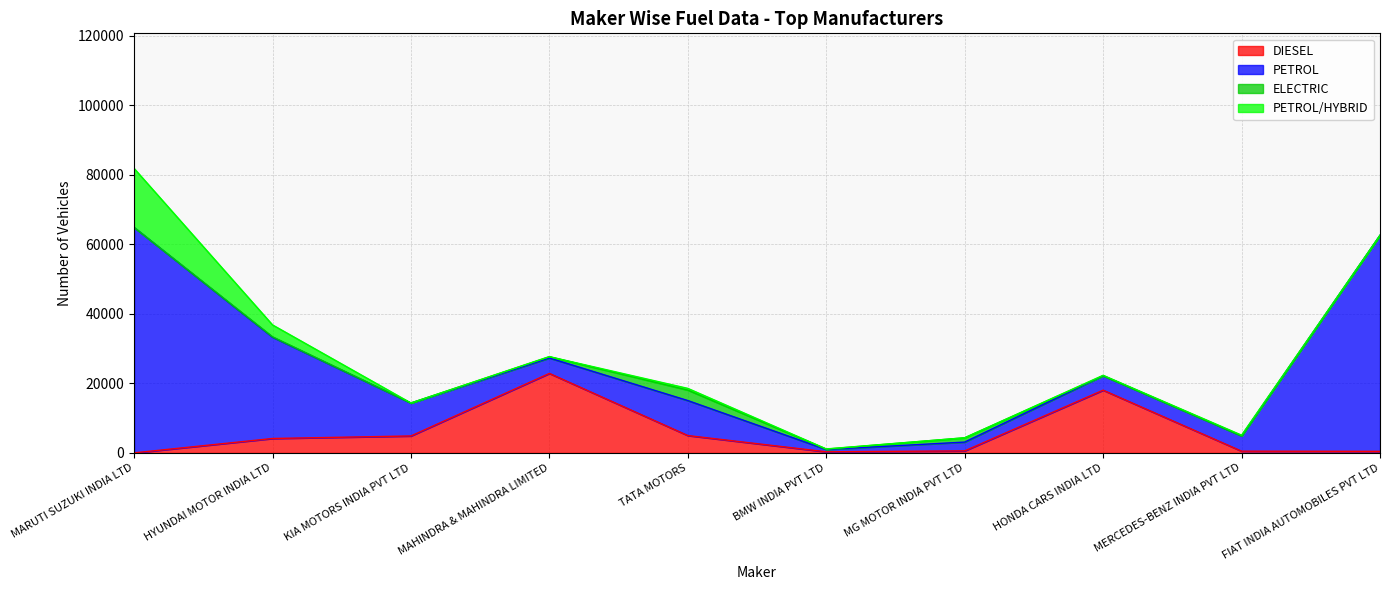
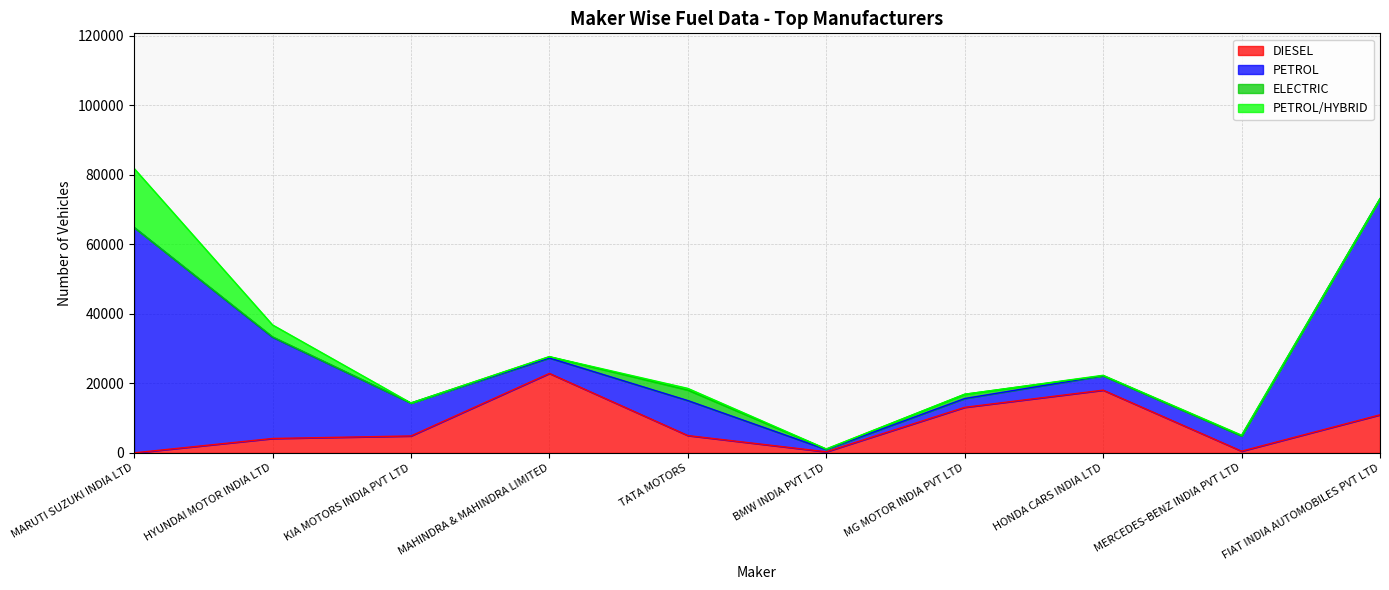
  {
    "DIESEL": {
      "MARUTI SUZUKI INDIA LTD": 0,
      "HYUNDAI MOTOR INDIA LTD": 4000,
      "KIA MOTORS INDIA PVT LTD": 5000,
      "MAHINDRA & MAHINDRA LIMITED": 23000,
      "TATA MOTORS": 5000,
-     "MG MOTOR INDIA PVT LTD": 1000,
+     "MG MOTOR INDIA PVT LTD": 13000,
      "HONDA CARS INDIA LTD": 18000,
      "MERCEDES-BENZ INDIA PVT LTD": 1000,
-     "FIAT INDIA AUTOMOBILES PVT LTD": 0
+     "FIAT INDIA AUTOMOBILES PVT LTD": 11000
    },
    "PETROL": {
      "TATA MOTORS": 10000,
      "MG MOTOR INDIA PVT LTD": 3000
    }
  }
